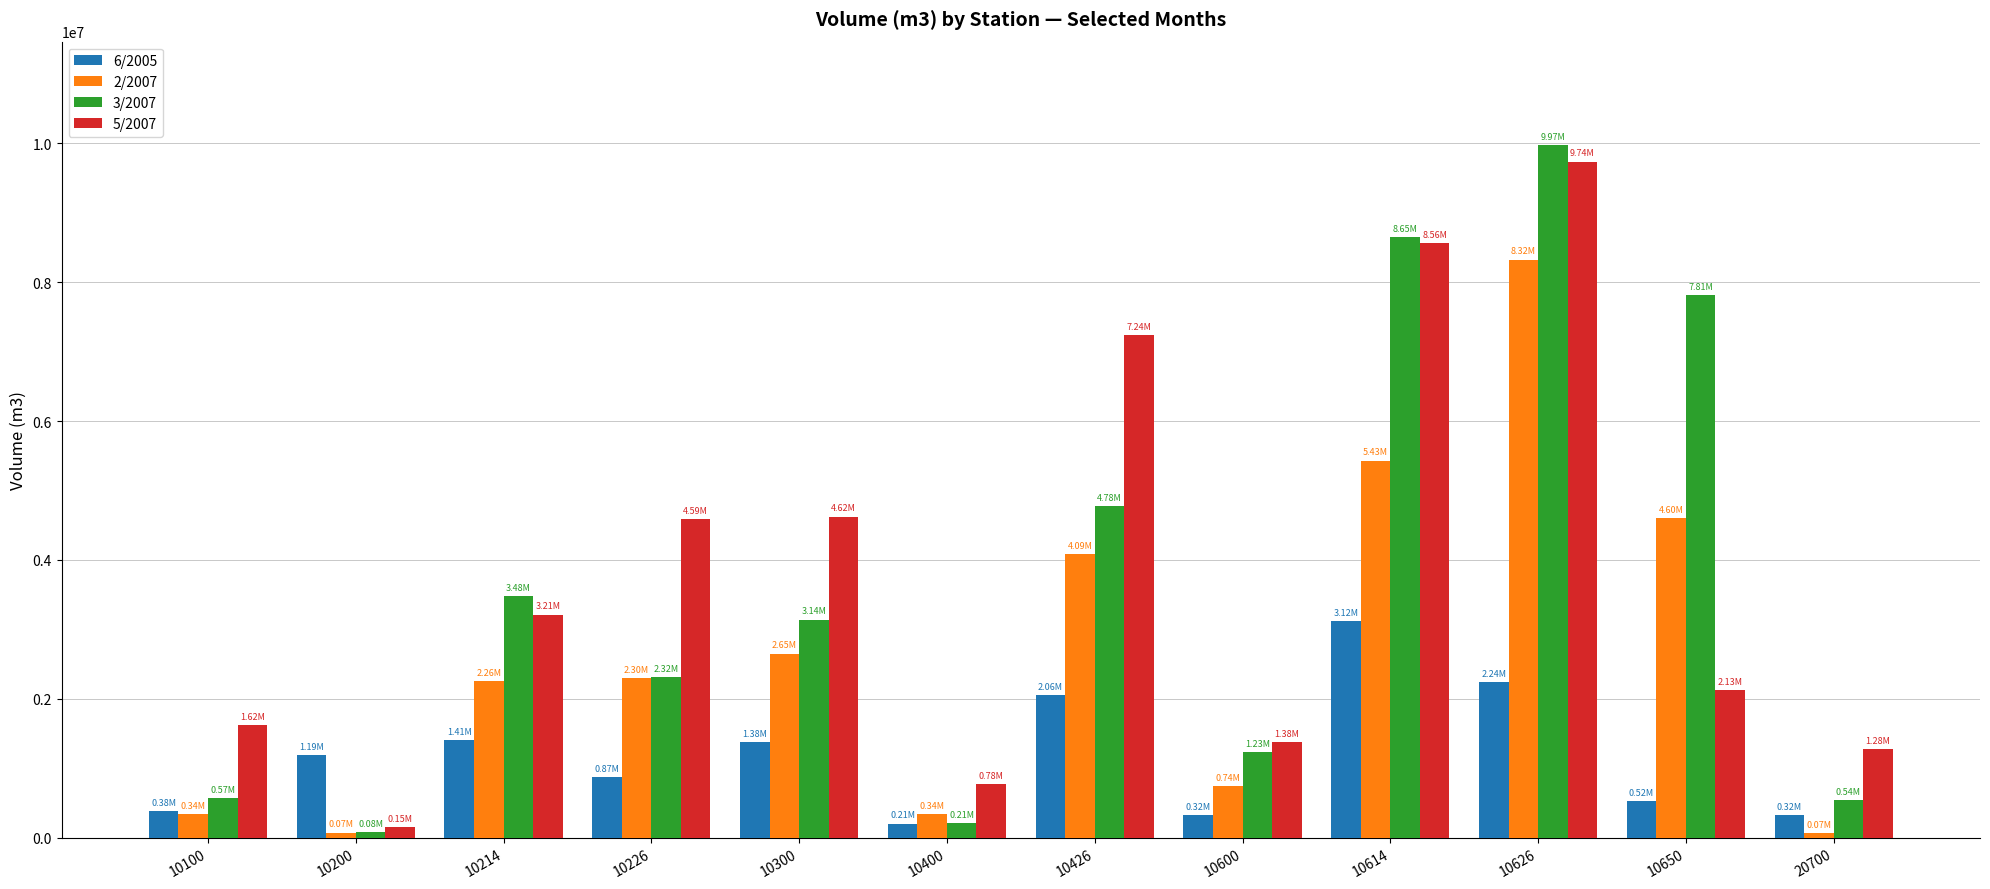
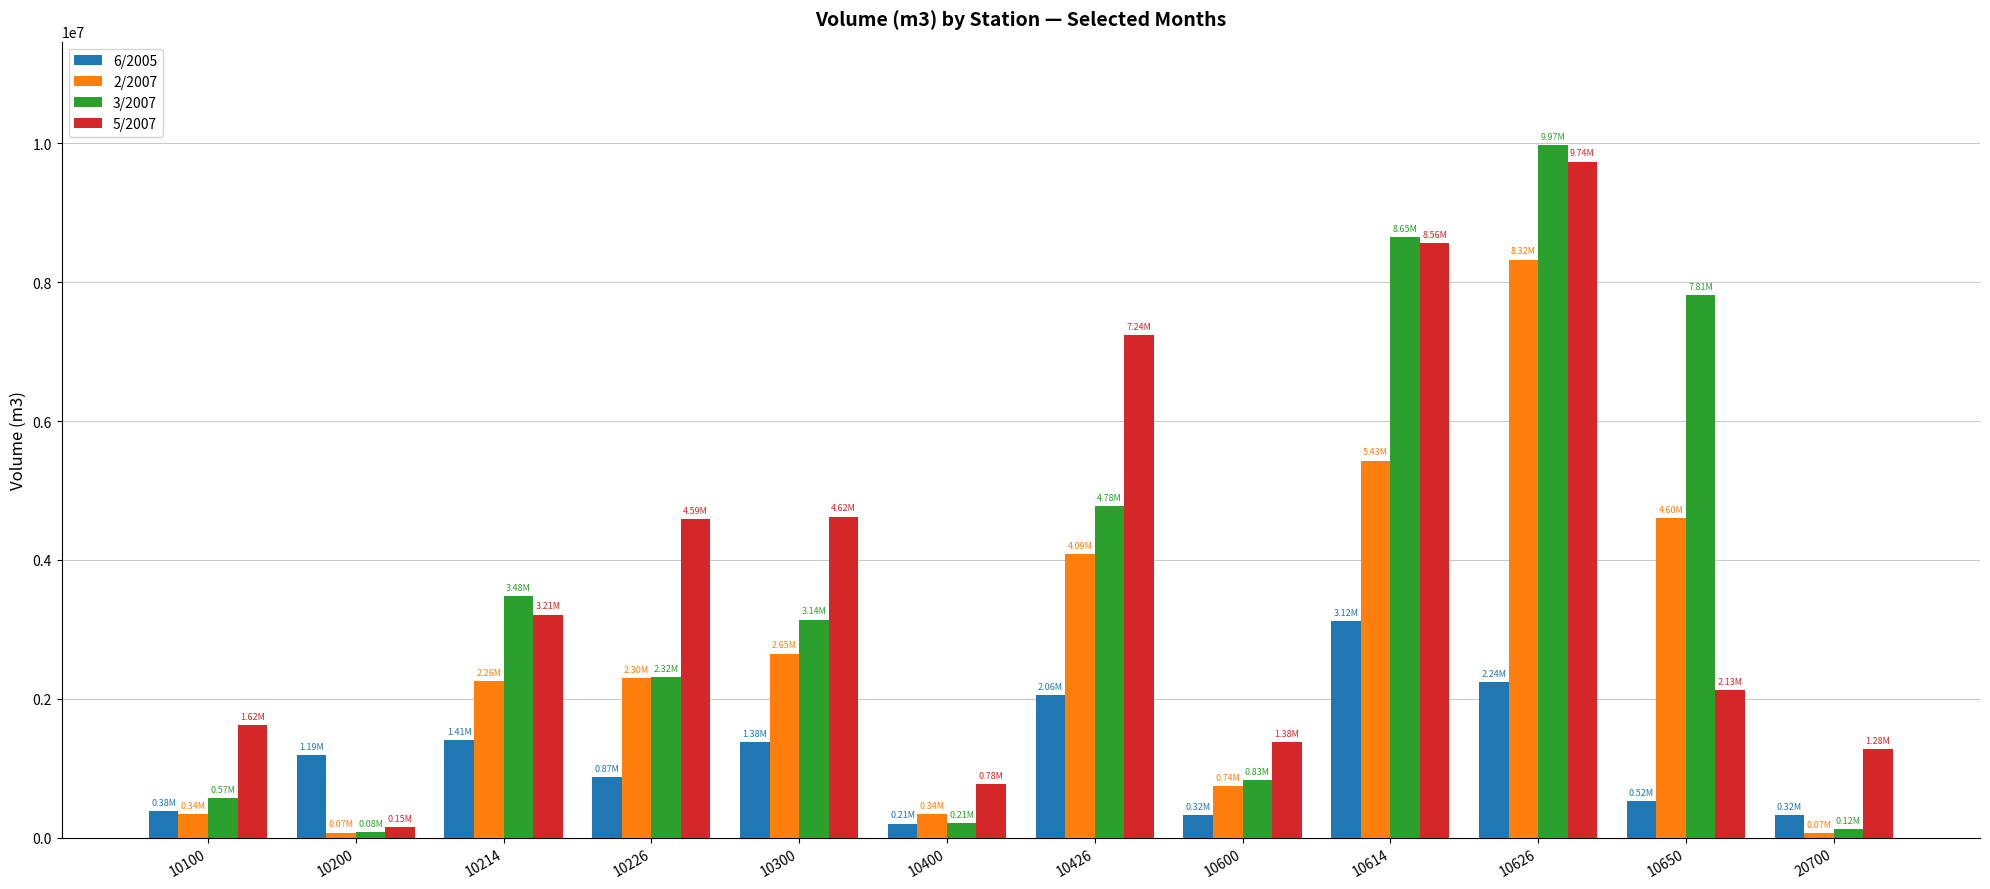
  {
    "6/2005": {
      "10100": "0.38M",
      "10200": "1.19M",
      "10214": "1.41M",
      "10226": "0.87M",
      "10300": "1.38M",
      "10400": "0.21M",
      "10426": "2.06M",
      "10600": "0.32M",
      "10614": "3.12M",
      "10626": "2.24M",
      "10650": "0.52M",
      "20700": "0.32M"
    },
    "2/2007": {
      "10100": "0.34M",
      "10200": "0.07M",
      "10214": "2.26M",
      "10226": "2.30M",
      "10300": "2.65M",
      "10400": "0.34M",
      "10426": "4.09M",
      "10600": "0.74M",
      "10614": "5.43M",
      "10626": "8.32M",
      "10650": "4.60M",
      "20700": "0.07M"
    },
    "3/2007": {
      "10100": "0.57M",
      "10200": "0.08M",
      "10214": "3.48M",
      "10226": "2.32M",
      "10300": "3.14M",
      "10400": "0.21M",
      "10426": "4.78M",
-     "10600": "1.23M",
+     "10600": "0.83M",
      "10614": "8.65M",
      "10626": "9.97M",
      "10650": "7.81M",
-     "20700": "0.54M"
+     "20700": "0.12M"
    },
    "5/2007": {
      "10100": "1.62M",
      "10200": "0.15M",
      "10214": "3.21M",
      "10226": "4.59M",
      "10300": "4.62M",
      "10400": "0.78M",
      "10426": "7.24M",
      "10600": "1.38M",
      "10614": "8.56M",
      "10626": "9.74M",
      "10650": "2.13M",
      "20700": "1.28M"
    }
  }
